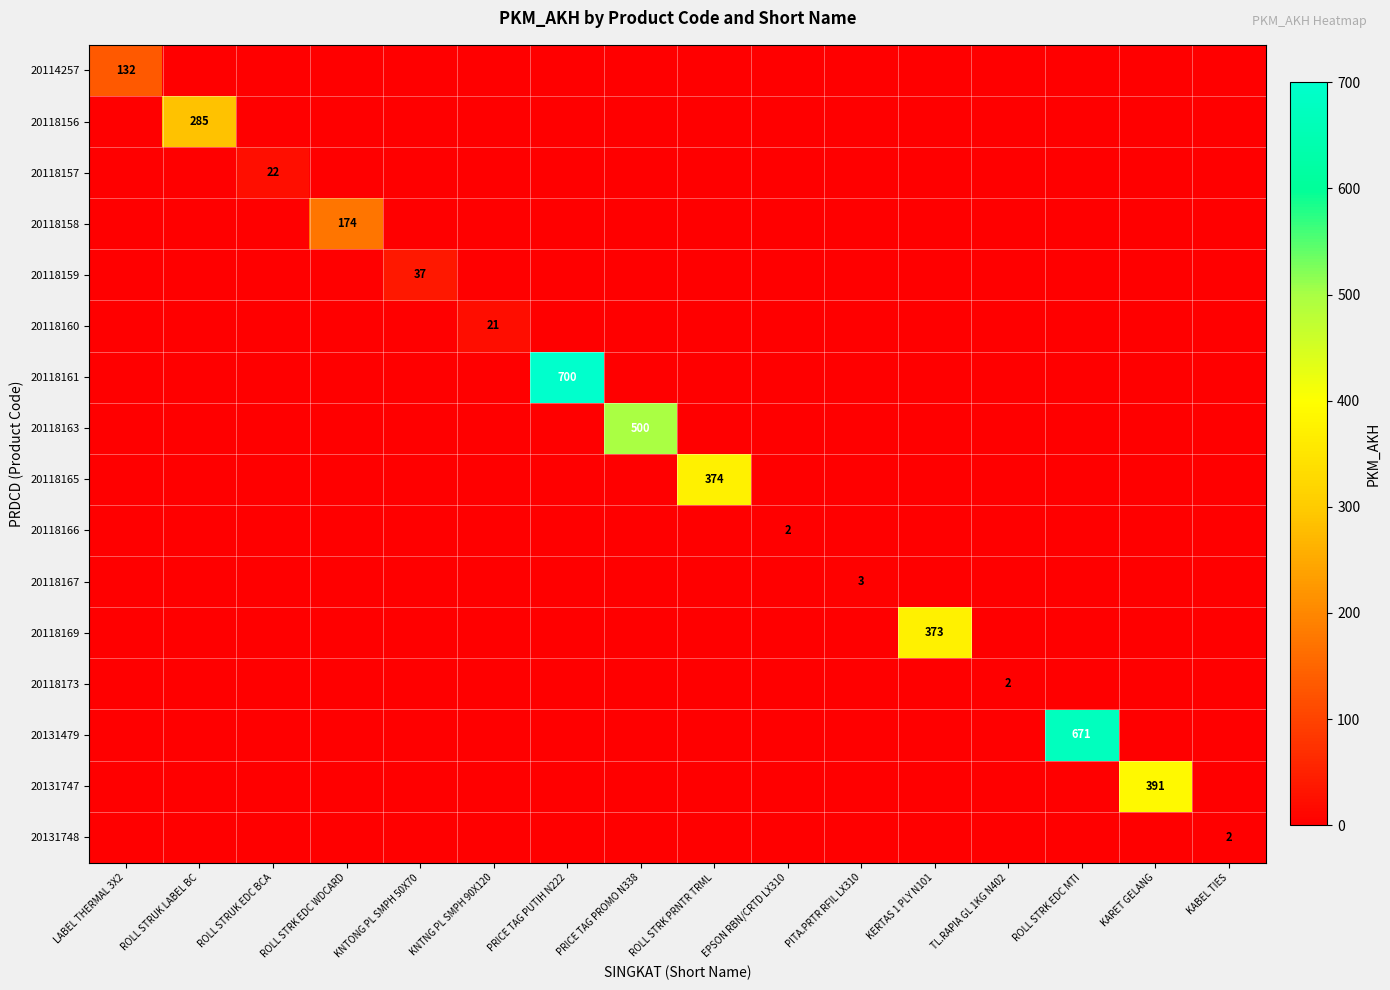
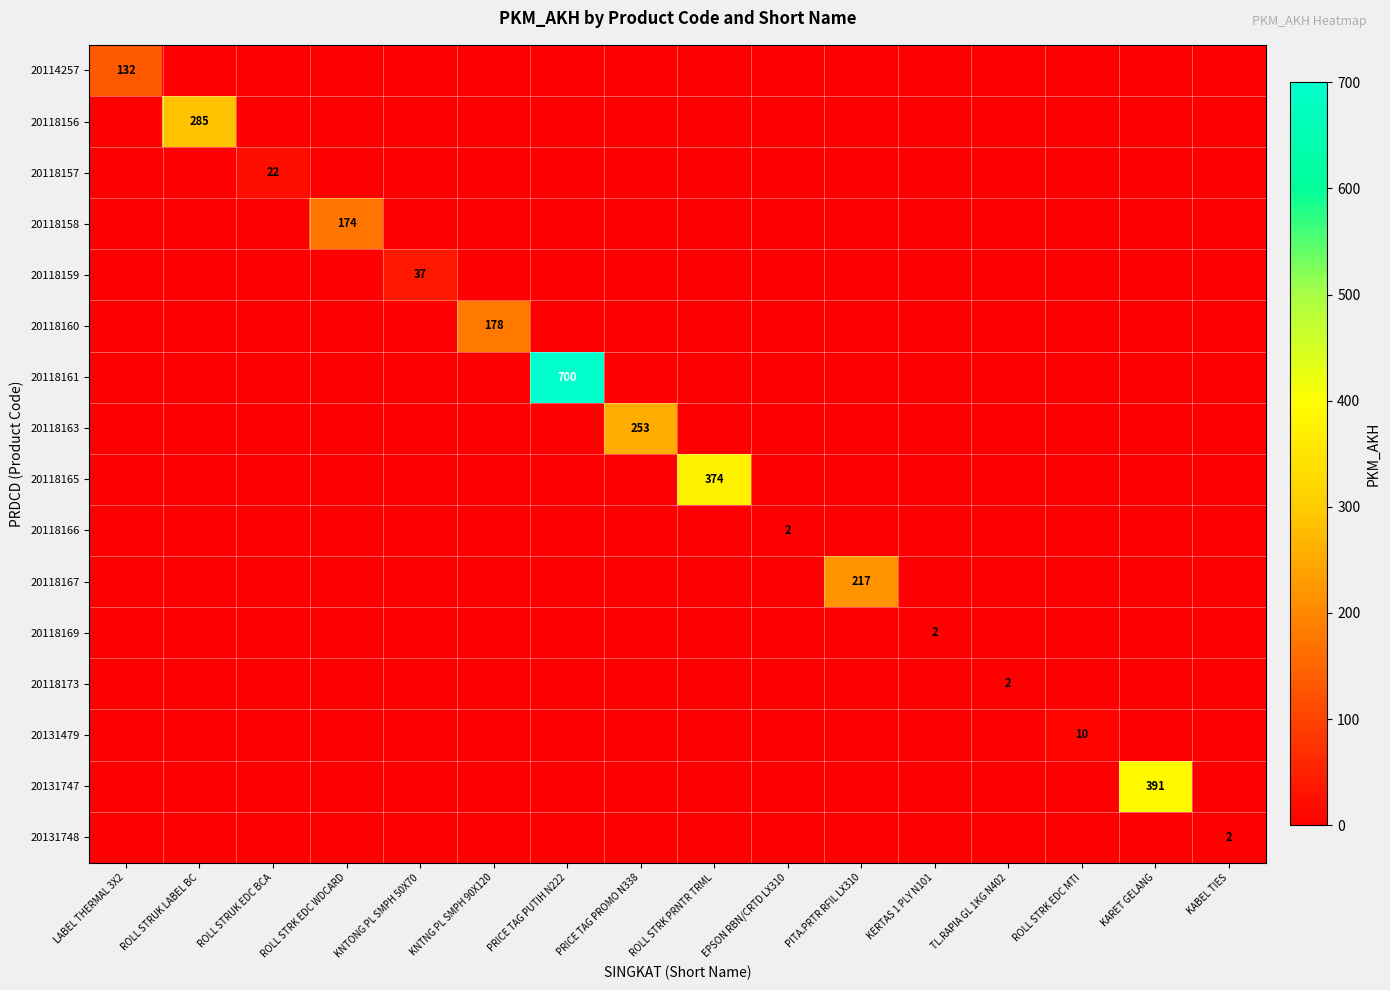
  {
    "20114257": {
      "LABEL THERMAL 3X2": 132
    },
    "20118156": {
      "ROLL STRUK LABEL BC": 285
    },
    "20118157": {
      "ROLL STRUK EDC BCA": 22
    },
    "20118158": {
      "ROLL STRK EDC WDCARD": 174
    },
    "20118159": {
      "KNTONG PL SMPH 50X70": 37
    },
    "20118160": {
-     "KNTNG PL SMPH 90X120": 21
+     "KNTNG PL SMPH 90X120": 178
    },
    "20118161": {
      "PRICE TAG PUTIH N222": 700
    },
    "20118163": {
-     "PRICE TAG PROMO N338": 500
+     "PRICE TAG PROMO N338": 253
    },
    "20118165": {
      "ROLL STRK PRNTR TRML": 374
    },
    "20118166": {
      "EPSON RBN/CRTD LX310": 2
    },
    "20118167": {
-     "PITA.PRTR RFIL LX310": 3
+     "PITA.PRTR RFIL LX310": 217
    },
    "20118169": {
-     "KERTAS 1 PLY N101": 373
+     "KERTAS 1 PLY N101": 2
    },
    "20118173": {
      "TL.RAPIA GL 1KG N402": 2
    },
    "20131479": {
-     "ROLL STRK EDC MTI": 671
+     "ROLL STRK EDC MTI": 10
    },
    "20131747": {
      "KARET GELANG": 391
    },
    "20131748": {
      "KABEL TIES": 2
    }
  }
